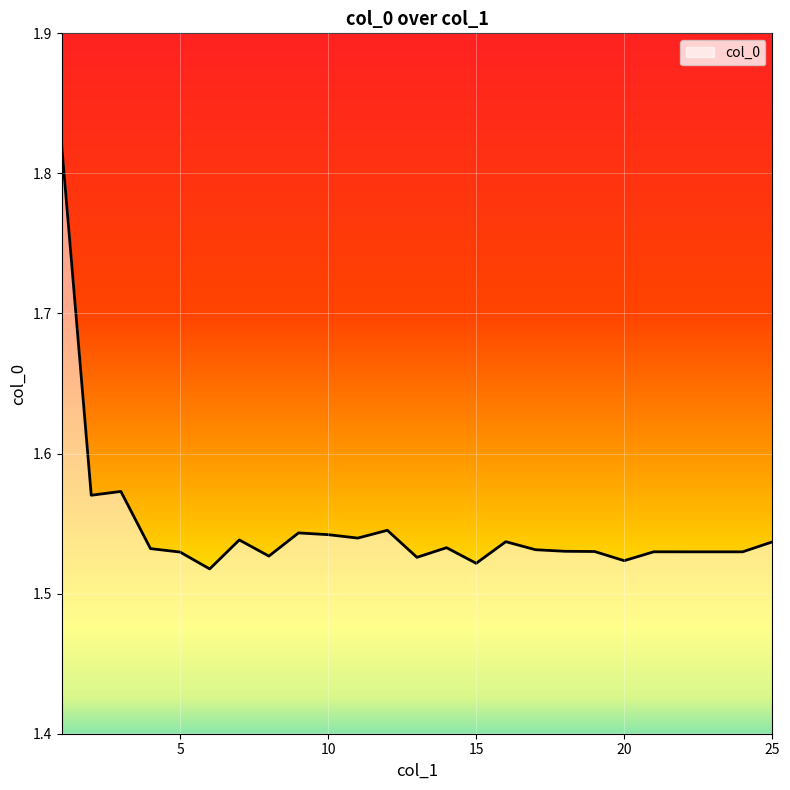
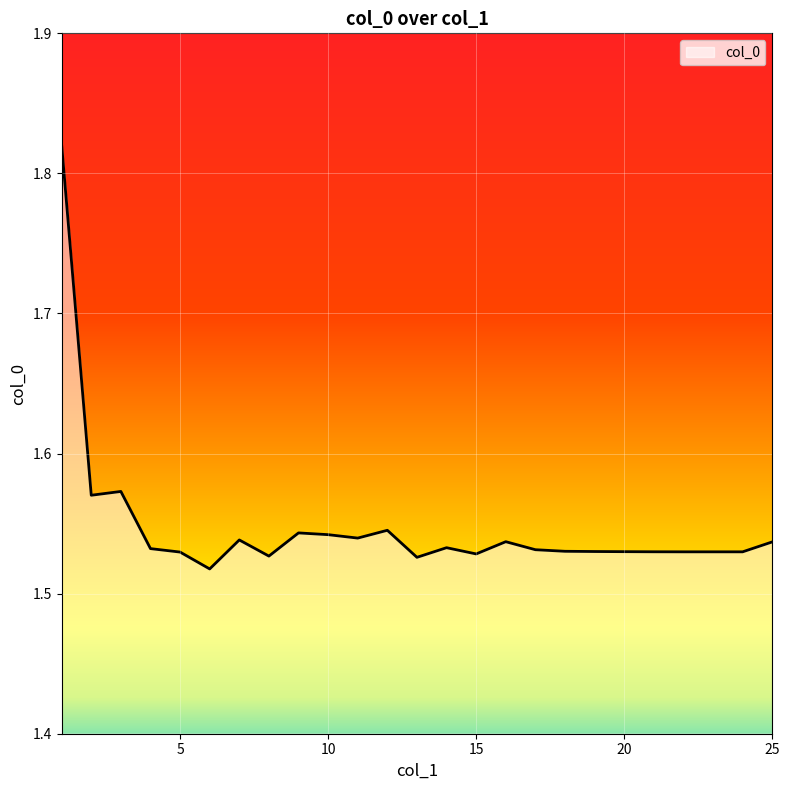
  {
    "5": 1.530,
    "10": 1.542,
-   "15": 1.522,
-   "20": 1.524,
+   "15": 1.528,
+   "20": 1.530,
    "25": 1.537
  }
